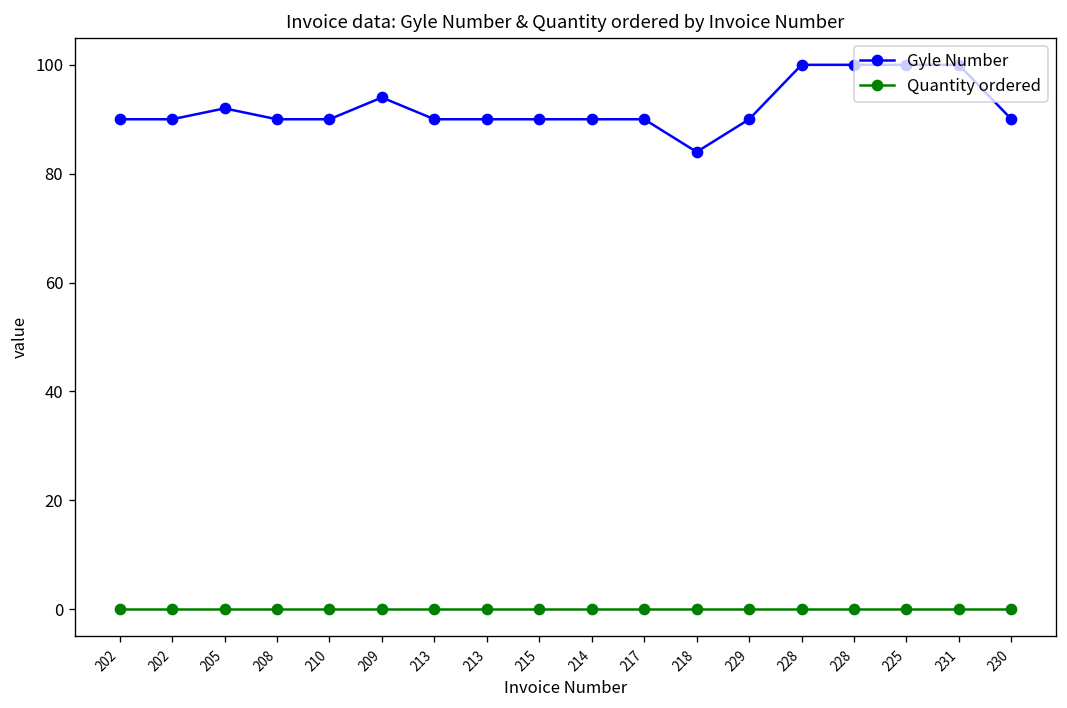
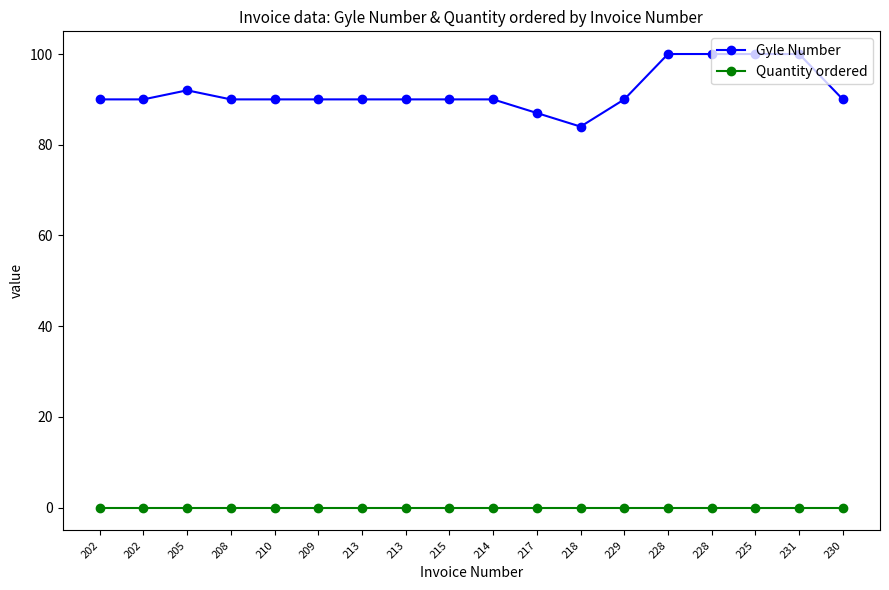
  {
    "Gyle Number": {
      "205": 92,
      "208": 90,
      "210": 90,
-     "209": 94,
+     "209": 90,
      "215": 90,
      "214": 90,
-     "217": 90,
+     "217": 87,
      "218": 84,
      "229": 90,
      "230": 90
    },
    "Quantity ordered": {
      "205": 0,
      "208": 0,
      "210": 0,
      "209": 0,
      "215": 0,
      "214": 0,
      "217": 0,
      "218": 0,
      "229": 0,
      "225": 0,
      "231": 0,
      "230": 0
    }
  }
